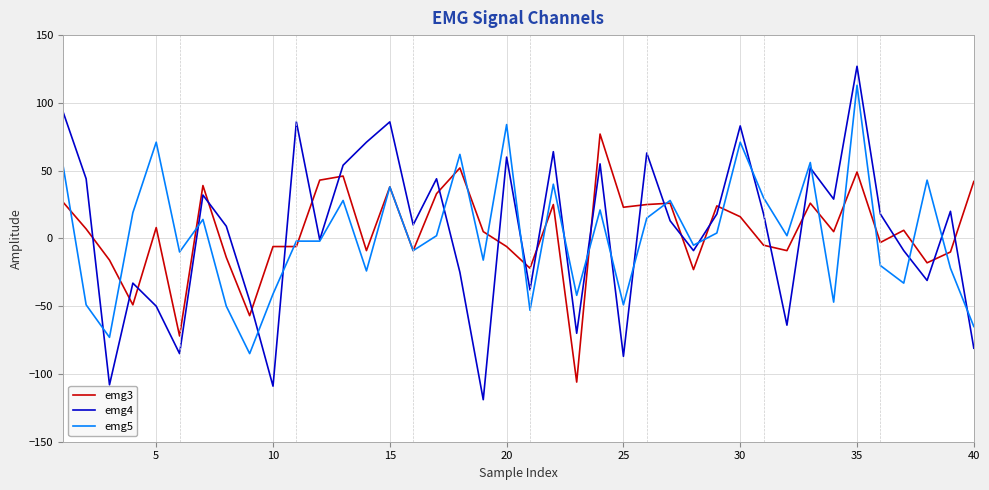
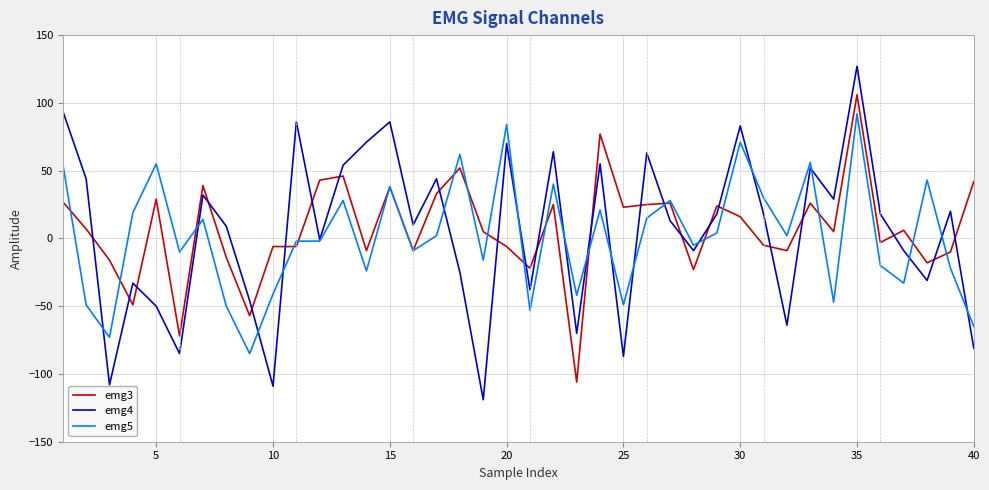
  {
    "emg3": {
-     "5": 8,
+     "5": 29,
      "10": -6,
      "20": -6,
      "25": 23,
      "30": 16,
-     "35": 49,
+     "35": 106,
      "40": 42
    },
    "emg4": {
      "5": -50,
      "10": -109,
      "15": 86,
-     "20": 60,
+     "20": 70,
      "25": -87,
      "30": 83,
      "35": 127,
      "40": -81
    },
    "emg5": {
-     "5": 71,
+     "5": 55,
      "10": -41,
      "20": 84,
      "25": -49,
      "30": 71,
-     "35": 113,
+     "35": 92,
      "40": -65
    }
  }
